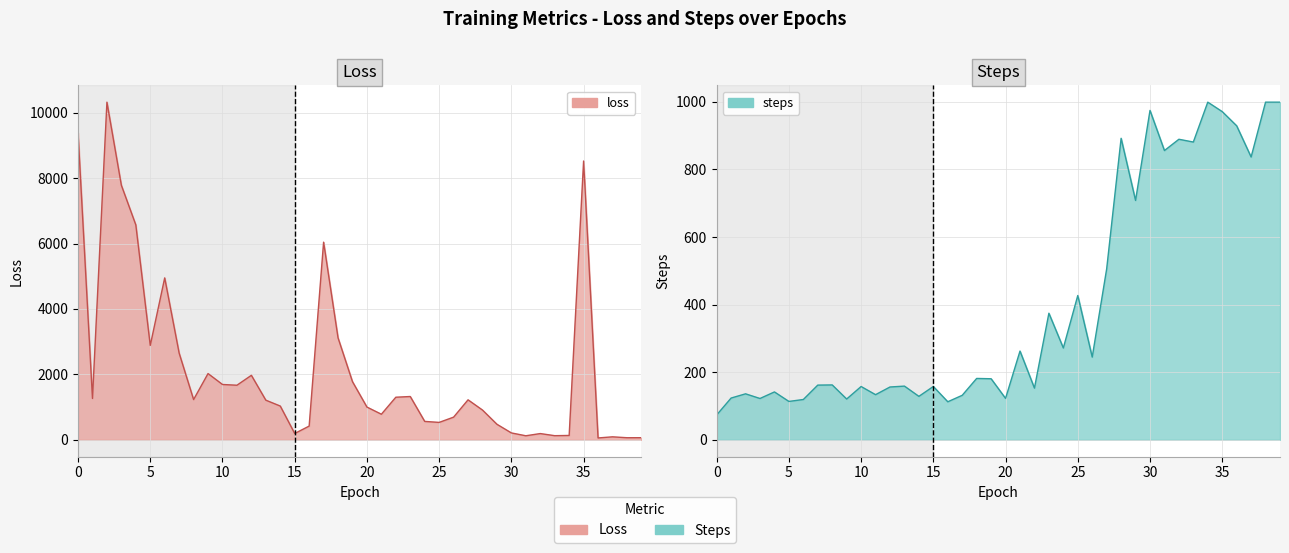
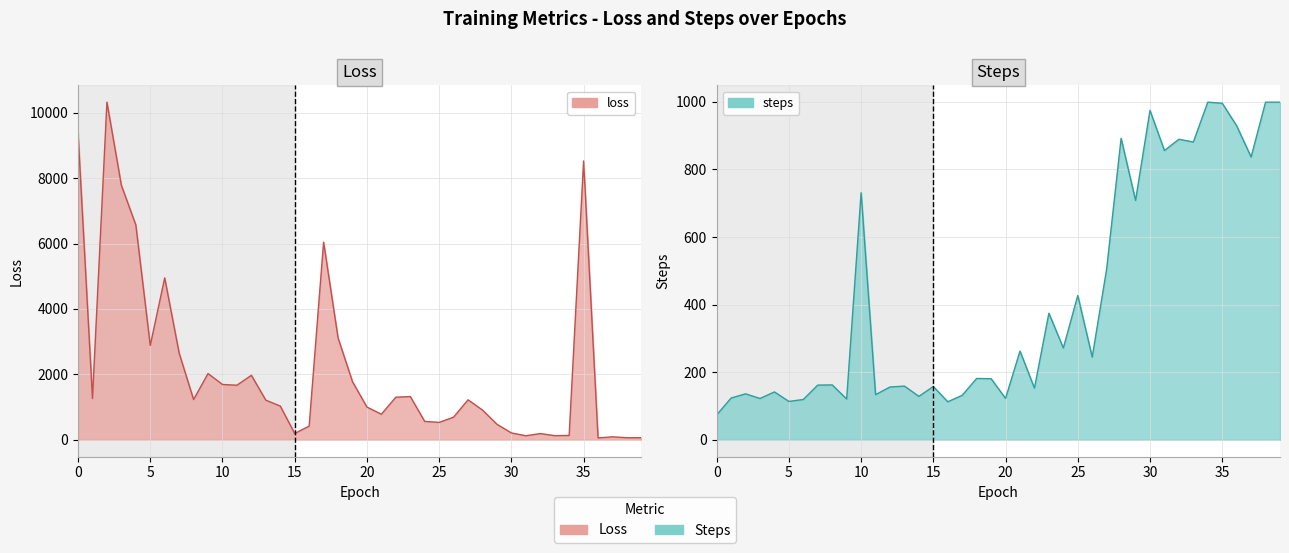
  {
    "Loss": {
      "0": 9400,
      "5": 2900,
      "10": 1700,
      "15": 200,
      "20": 1000,
      "25": 500,
      "30": 200,
      "35": 8500
    },
    "Steps": {
      "0": 70,
      "5": 110,
-     "10": 160,
+     "10": 730,
      "15": 160,
      "20": 120,
      "25": 430,
      "30": 970,
-     "35": 970
+     "35": 1000
    }
  }
